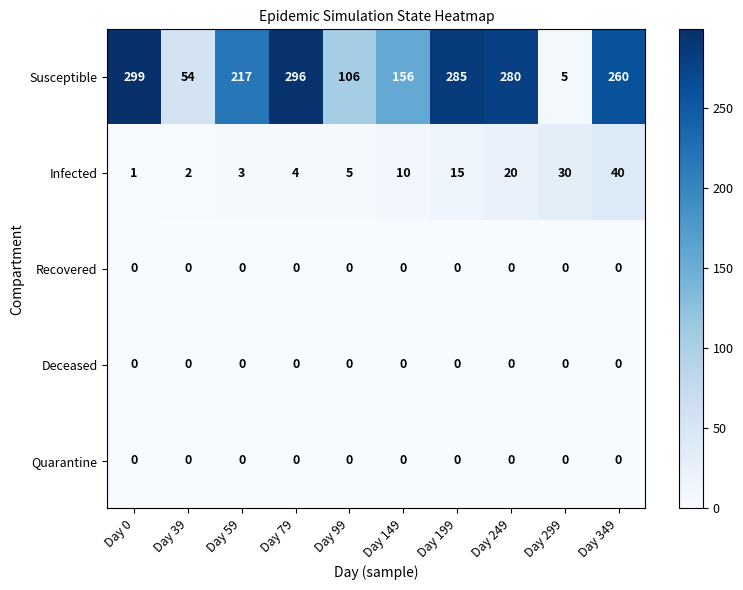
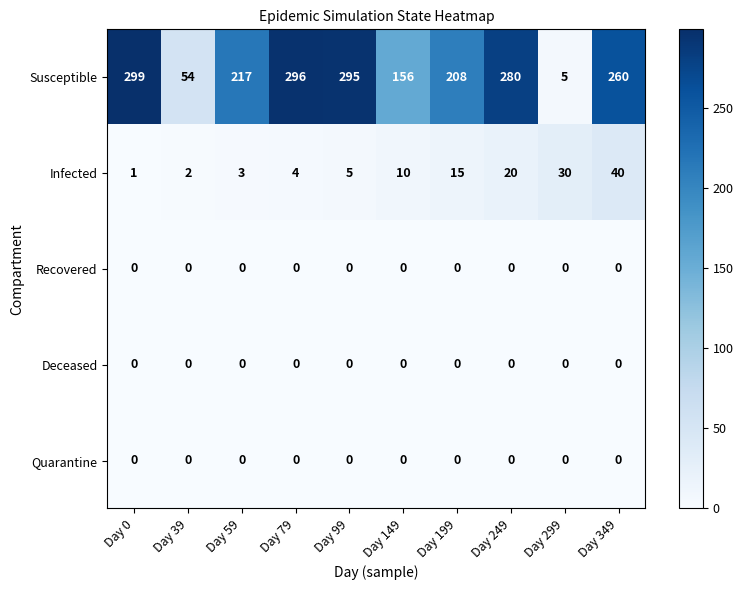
  {
    "Susceptible": {
      "Day 0": 299,
      "Day 39": 54,
      "Day 59": 217,
      "Day 79": 296,
-     "Day 99": 106,
+     "Day 99": 295,
      "Day 149": 156,
-     "Day 199": 285,
+     "Day 199": 208,
      "Day 249": 280,
      "Day 299": 5,
      "Day 349": 260
    },
    "Infected": {
      "Day 0": 1,
      "Day 39": 2,
      "Day 59": 3,
      "Day 79": 4,
      "Day 99": 5,
      "Day 149": 10,
      "Day 199": 15,
      "Day 249": 20,
      "Day 299": 30,
      "Day 349": 40
    },
    "Recovered": {
      "Day 0": 0,
      "Day 39": 0,
      "Day 59": 0,
      "Day 79": 0,
      "Day 99": 0,
      "Day 149": 0,
      "Day 199": 0,
      "Day 249": 0,
      "Day 299": 0,
      "Day 349": 0
    },
    "Deceased": {
      "Day 0": 0,
      "Day 39": 0,
      "Day 59": 0,
      "Day 79": 0,
      "Day 99": 0,
      "Day 149": 0,
      "Day 199": 0,
      "Day 249": 0,
      "Day 299": 0,
      "Day 349": 0
    },
    "Quarantine": {
      "Day 0": 0,
      "Day 39": 0,
      "Day 59": 0,
      "Day 79": 0,
      "Day 99": 0,
      "Day 149": 0,
      "Day 199": 0,
      "Day 249": 0,
      "Day 299": 0,
      "Day 349": 0
    }
  }
